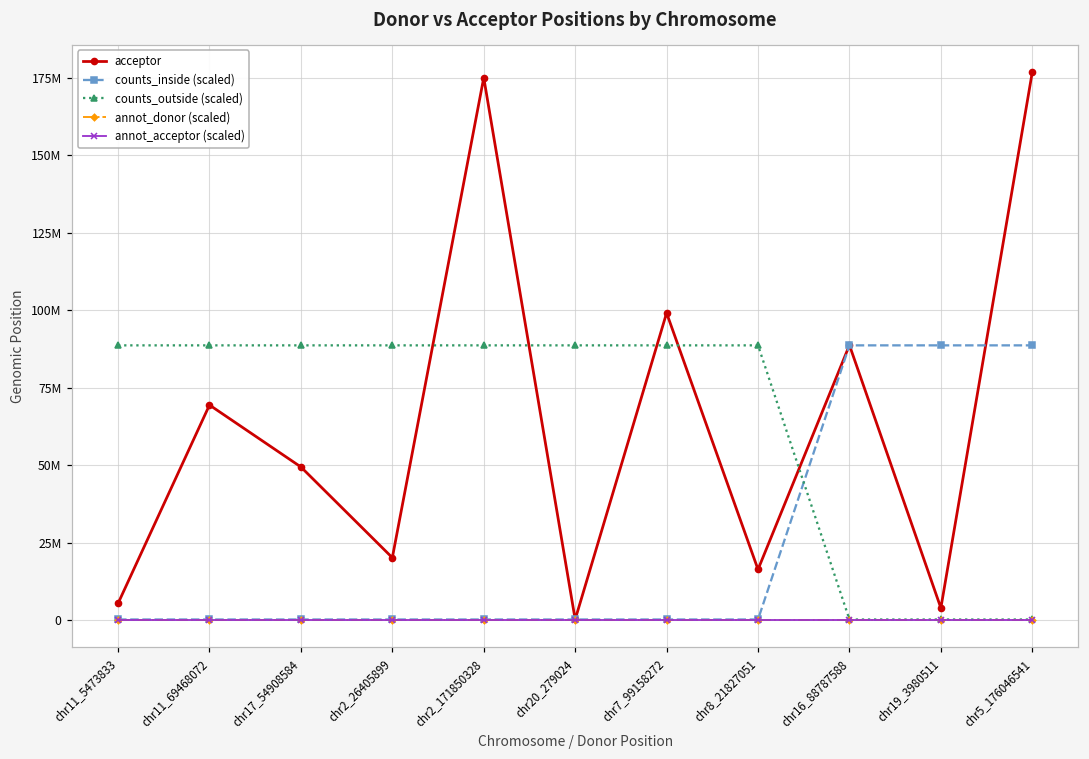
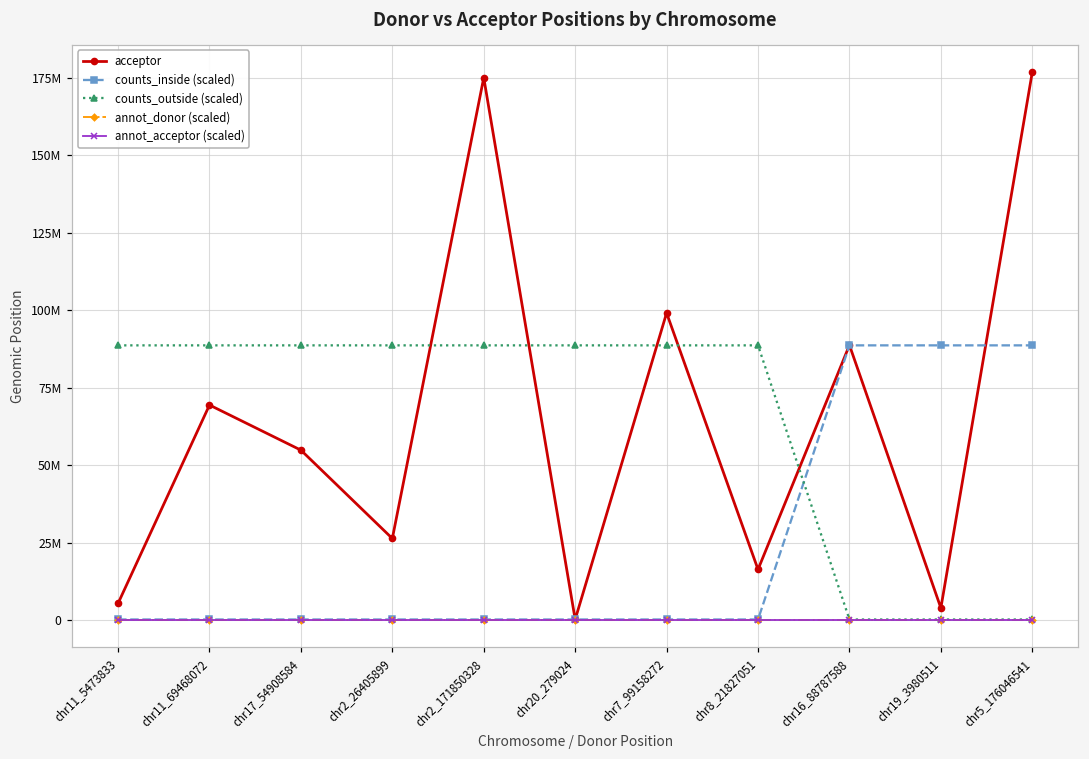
  {
    "acceptor": {
      "chr11_5473833": 5000000,
      "chr11_69468072": 69000000,
-     "chr17_54908584": 49000000,
-     "chr2_26405899": 20000000,
+     "chr17_54908584": 55000000,
+     "chr2_26405899": 26000000,
      "chr2_171850328": 175000000,
      "chr7_99158272": 99000000,
      "chr8_21827051": 16000000,
      "chr19_3980511": 4000000,
      "chr5_176046541": 177000000
    },
    "counts_inside (scaled)": {
      "chr19_3980511": 89000000,
      "chr5_176046541": 89000000
    },
    "counts_outside (scaled)": {
      "chr11_5473833": 89000000,
      "chr11_69468072": 89000000,
      "chr17_54908584": 89000000,
      "chr2_26405899": 89000000,
      "chr2_171850328": 89000000,
      "chr20_279024": 89000000,
      "chr7_99158272": 89000000,
      "chr8_21827051": 89000000
    }
  }
